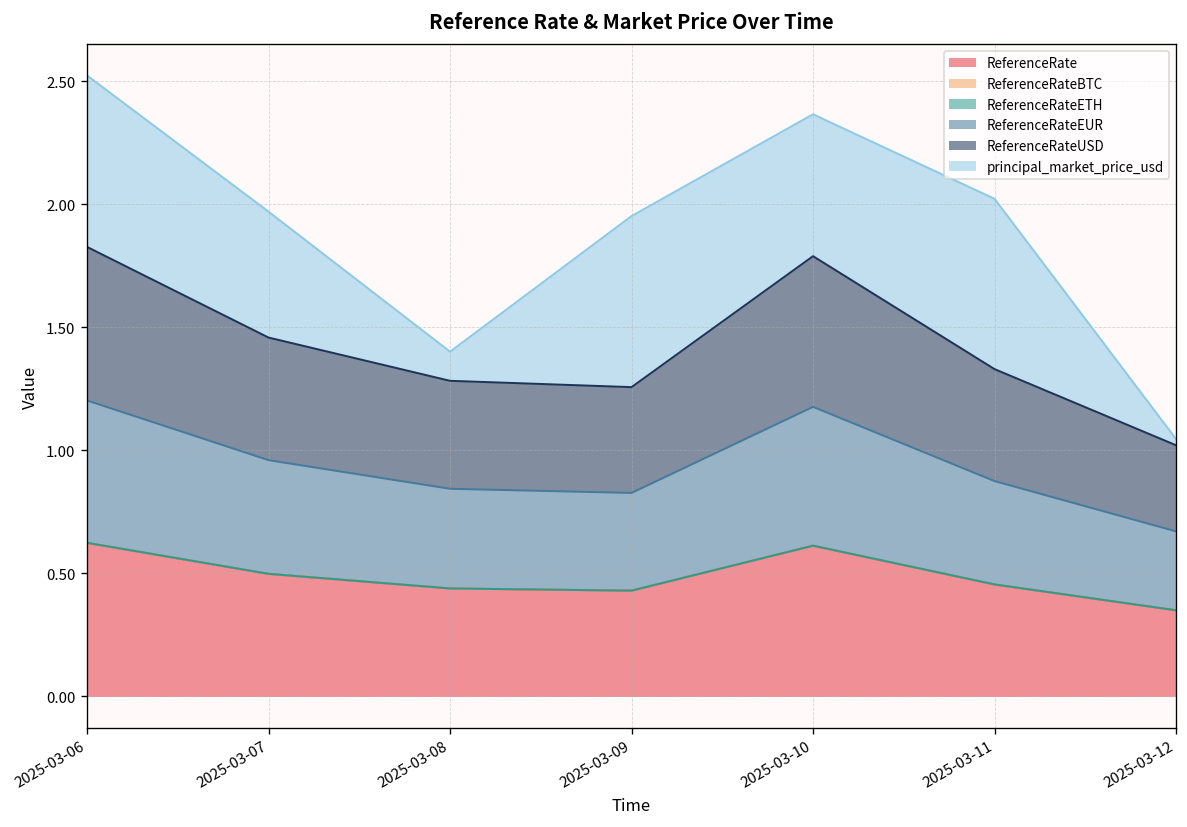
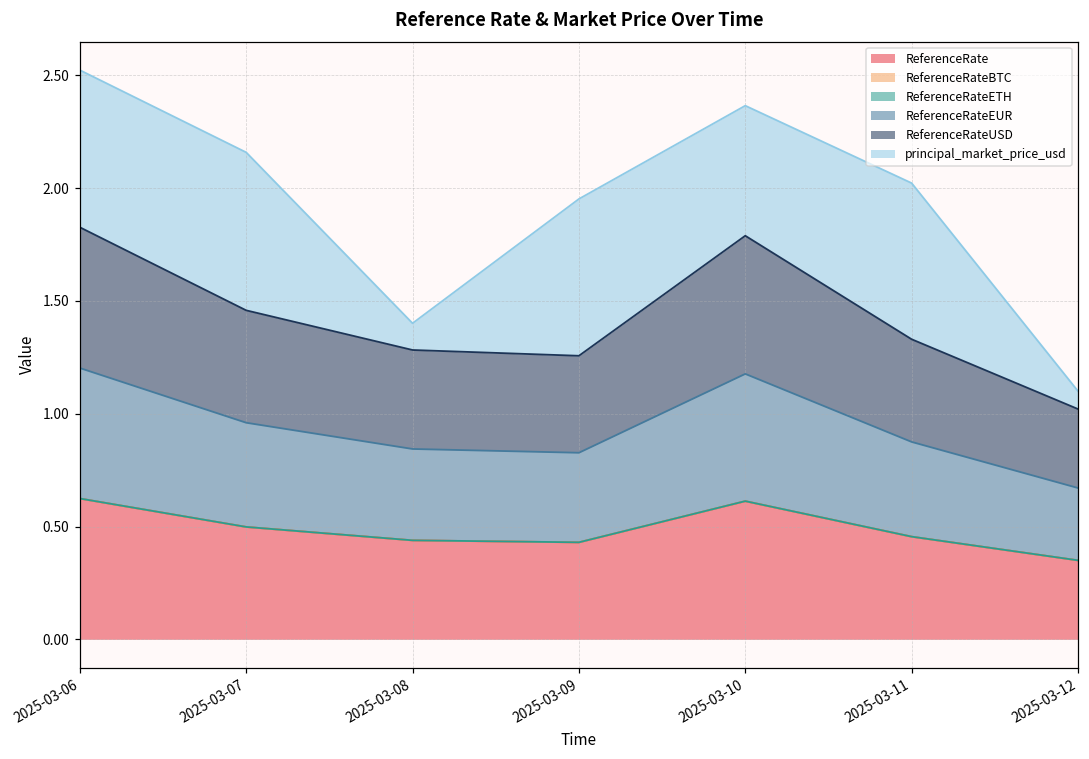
  {
    "ReferenceRateUSD": {
      "2025-03-06": 0.62,
      "2025-03-07": 0.50,
      "2025-03-08": 0.44,
      "2025-03-09": 0.43,
      "2025-03-10": 0.61,
      "2025-03-11": 0.45,
      "2025-03-12": 0.35
    },
    "principal_market_price_usd": {
      "2025-03-06": 0.70,
-     "2025-03-07": 0.51,
+     "2025-03-07": 0.70,
      "2025-03-08": 0.12,
      "2025-03-09": 0.69,
      "2025-03-10": 0.58,
      "2025-03-11": 0.69,
-     "2025-03-12": 0.03
+     "2025-03-12": 0.08
    }
  }
